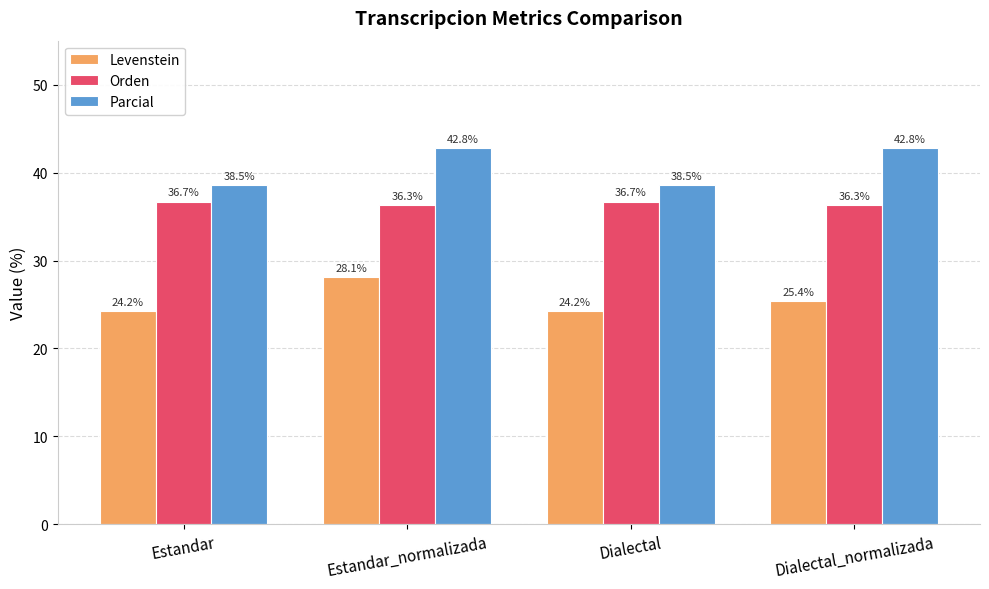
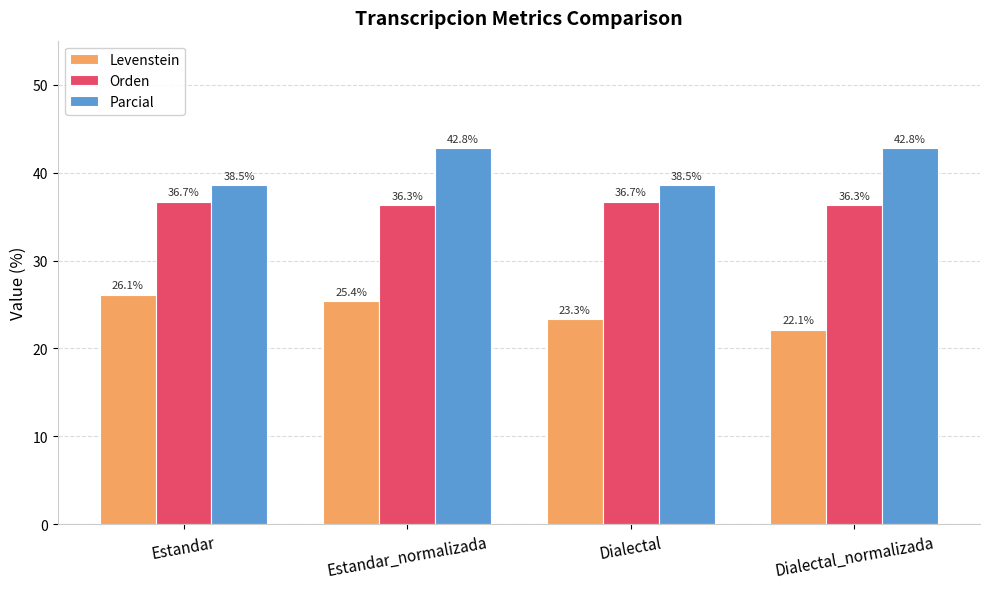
  {
    "Levenstein": {
-     "Estandar": "24.2%",
-     "Estandar_normalizada": "28.1%",
-     "Dialectal": "24.2%",
-     "Dialectal_normalizada": "25.4%"
+     "Estandar": "26.1%",
+     "Estandar_normalizada": "25.4%",
+     "Dialectal": "23.3%",
+     "Dialectal_normalizada": "22.1%"
    },
    "Orden": {
      "Estandar": "36.7%",
      "Estandar_normalizada": "36.3%",
      "Dialectal": "36.7%",
      "Dialectal_normalizada": "36.3%"
    },
    "Parcial": {
      "Estandar": "38.5%",
      "Estandar_normalizada": "42.8%",
      "Dialectal": "38.5%",
      "Dialectal_normalizada": "42.8%"
    }
  }
